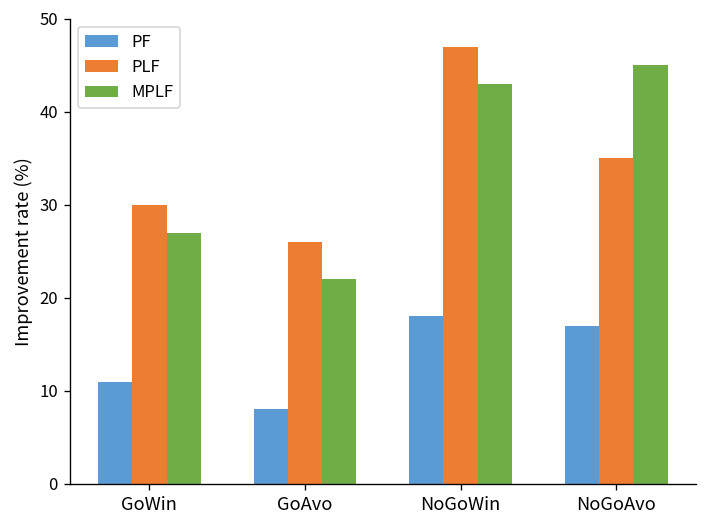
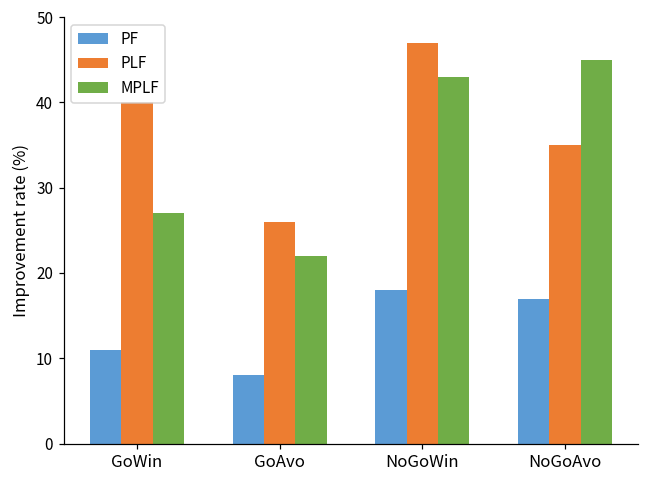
  {
    "PF": {
      "GoWin": 11,
      "GoAvo": 8,
      "NoGoWin": 18,
      "NoGoAvo": 17
    },
    "PLF": {
-     "GoWin": 30,
+     "GoWin": 40,
      "GoAvo": 26,
      "NoGoWin": 47,
      "NoGoAvo": 35
    },
    "MPLF": {
      "GoWin": 27,
      "GoAvo": 22,
      "NoGoWin": 43,
      "NoGoAvo": 45
    }
  }
